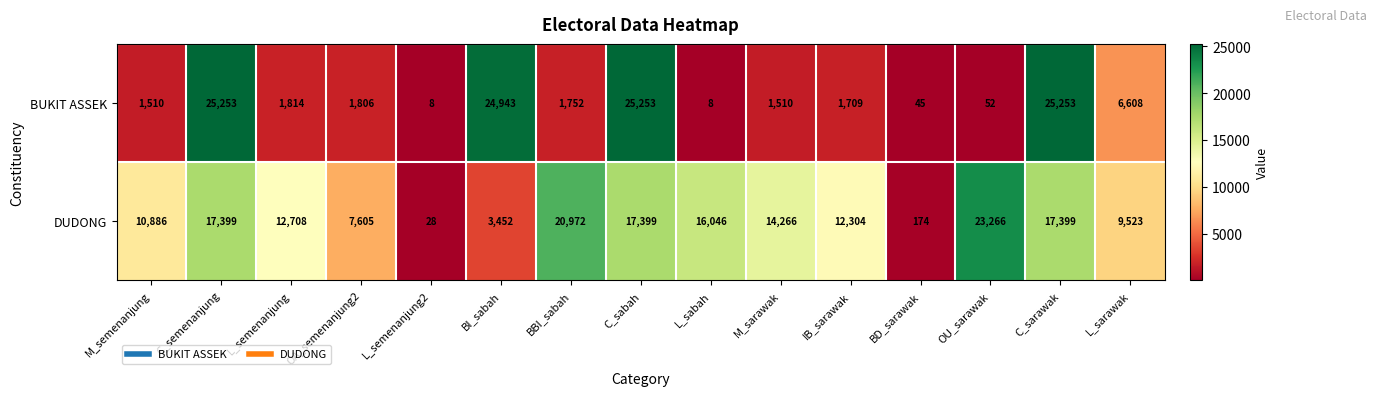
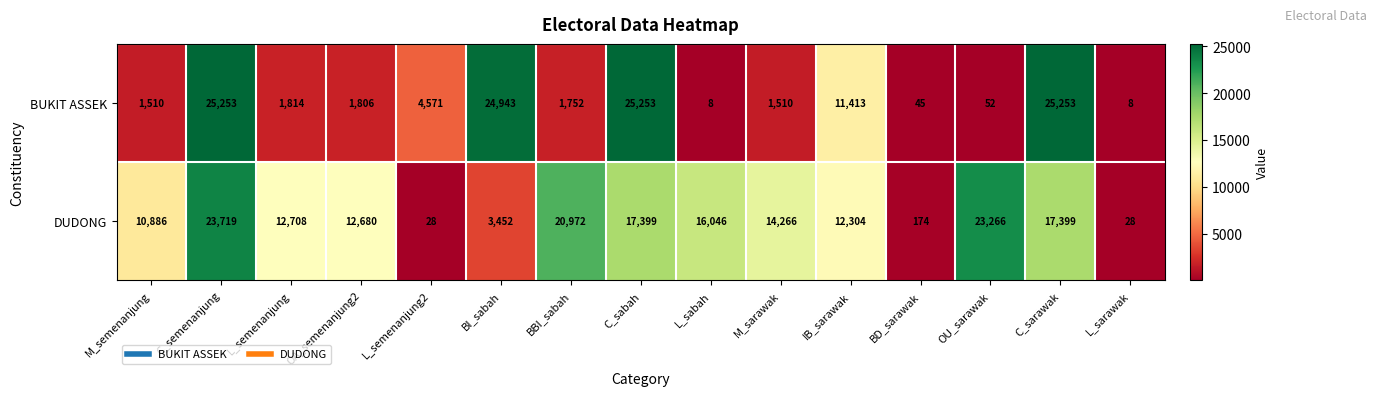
  {
    "BUKIT ASSEK": {
      "M_semenanjung": "1,510",
      "C_semenanjung": "25,253",
      "L_semenanjung": "1,814",
      "OA_semenanjung2": "1,806",
-     "L_semenanjung2": "8",
+     "L_semenanjung2": "4,571",
      "BI_sabah": "24,943",
      "BBI_sabah": "1,752",
      "C_sabah": "25,253",
      "L_sabah": "8",
      "M_sarawak": "1,510",
-     "IB_sarawak": "1,709",
+     "IB_sarawak": "11,413",
      "BD_sarawak": "45",
      "OU_sarawak": "52",
      "C_sarawak": "25,253",
-     "L_sarawak": "6,608"
+     "L_sarawak": "8"
    },
    "DUDONG": {
      "M_semenanjung": "10,886",
-     "C_semenanjung": "17,399",
+     "C_semenanjung": "23,719",
      "L_semenanjung": "12,708",
-     "OA_semenanjung2": "7,605",
+     "OA_semenanjung2": "12,680",
      "L_semenanjung2": "28",
      "BI_sabah": "3,452",
      "BBI_sabah": "20,972",
      "C_sabah": "17,399",
      "L_sabah": "16,046",
      "M_sarawak": "14,266",
      "IB_sarawak": "12,304",
      "BD_sarawak": "174",
      "OU_sarawak": "23,266",
      "C_sarawak": "17,399",
-     "L_sarawak": "9,523"
+     "L_sarawak": "28"
    }
  }
